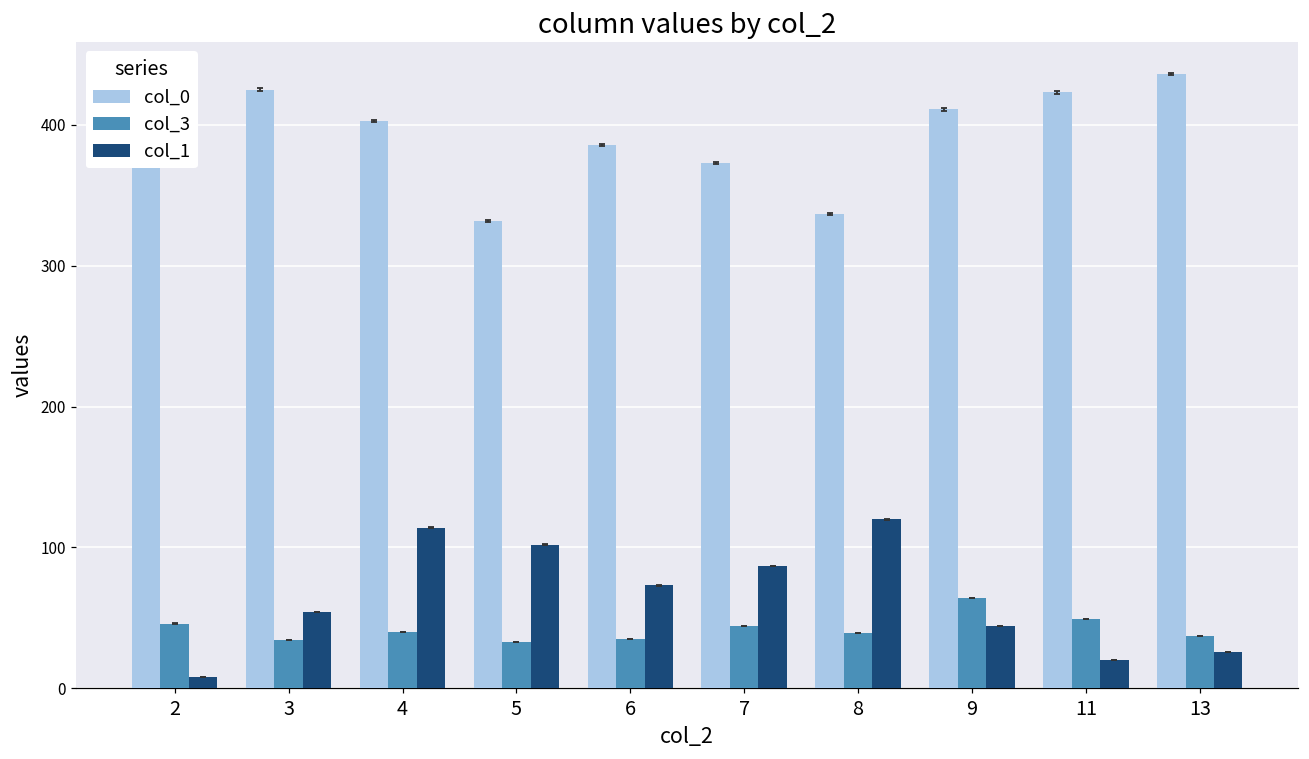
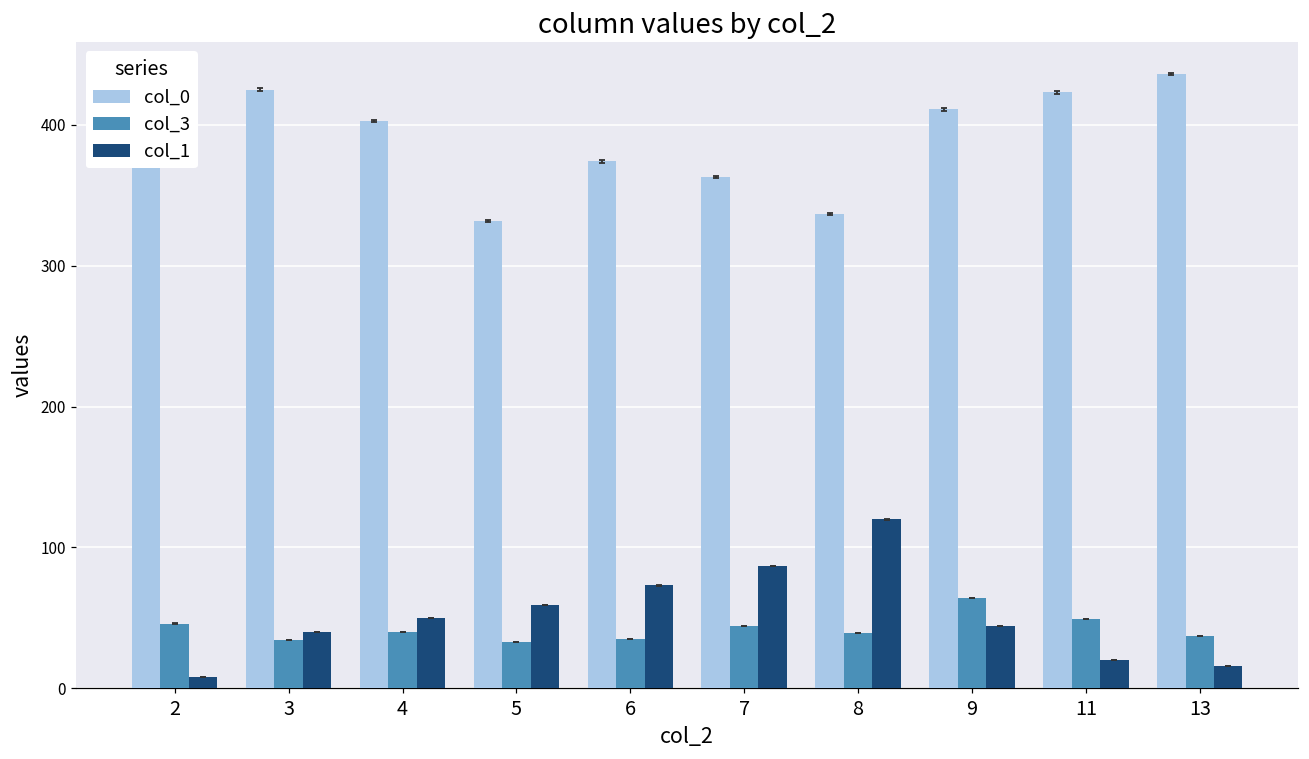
  {
    "col_0": {
      "3": 425,
      "4": 403,
      "5": 332,
-     "6": 386,
-     "7": 373,
+     "6": 374,
+     "7": 363,
      "8": 337,
      "9": 411,
      "11": 423,
      "13": 436
    },
    "col_1": {
      "2": 8,
-     "3": 54,
-     "4": 114,
-     "5": 102,
+     "3": 40,
+     "4": 50,
+     "5": 59,
      "6": 73,
      "7": 87,
      "8": 120,
      "9": 44,
      "11": 20,
-     "13": 26
+     "13": 16
    }
  }
